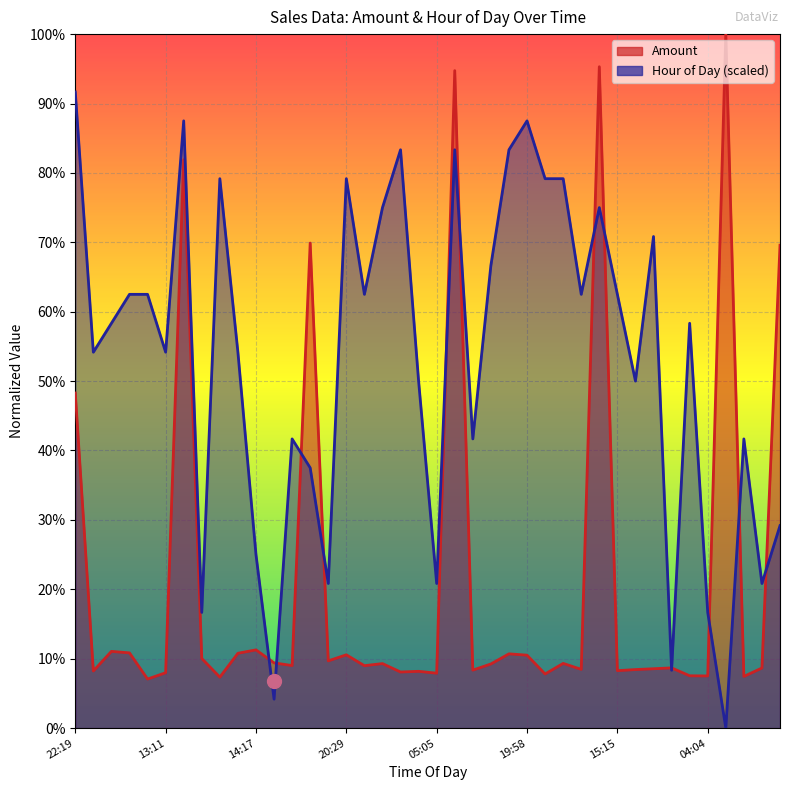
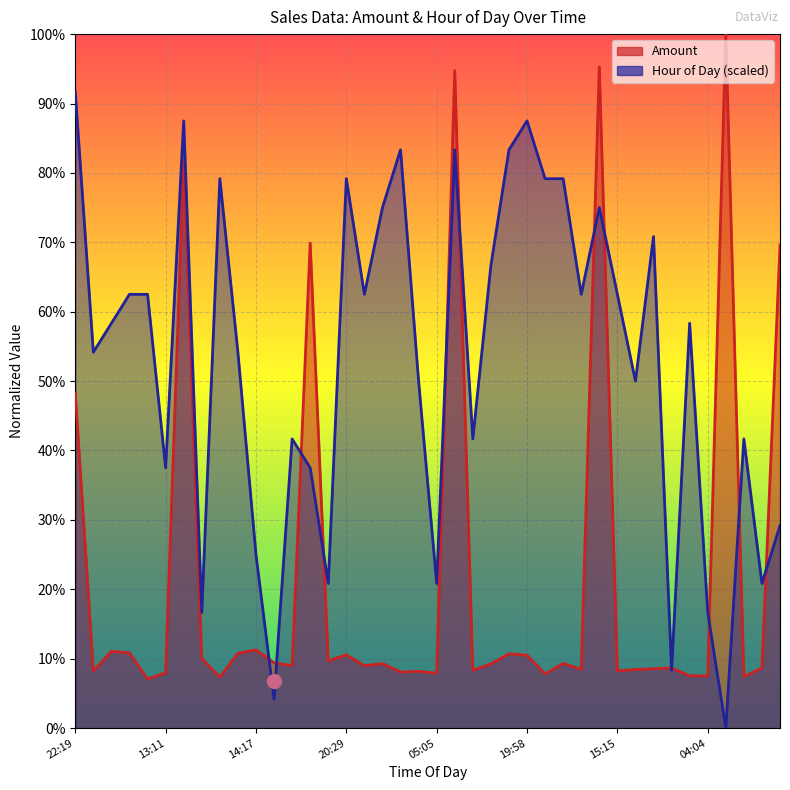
  {
    "Amount": {
      "22:19": "48%",
      "13:11": "8%",
      "14:17": "11%",
      "20:29": "11%",
      "19:58": "11%",
      "15:15": "8%"
    },
    "Hour of Day (scaled)": {
      "22:19": "92%",
-     "13:11": "54%",
+     "13:11": "38%",
      "14:17": "25%",
      "20:29": "79%",
      "19:58": "88%",
      "15:15": "63%"
    }
  }
